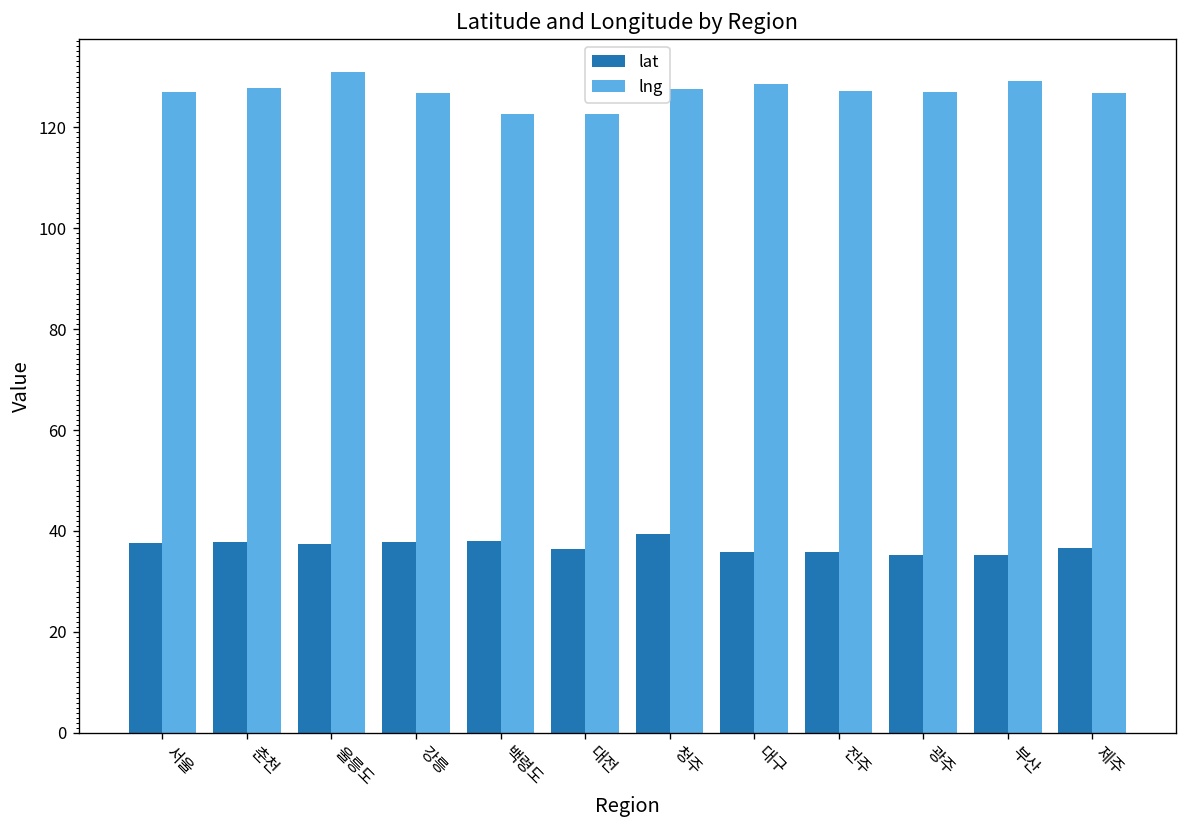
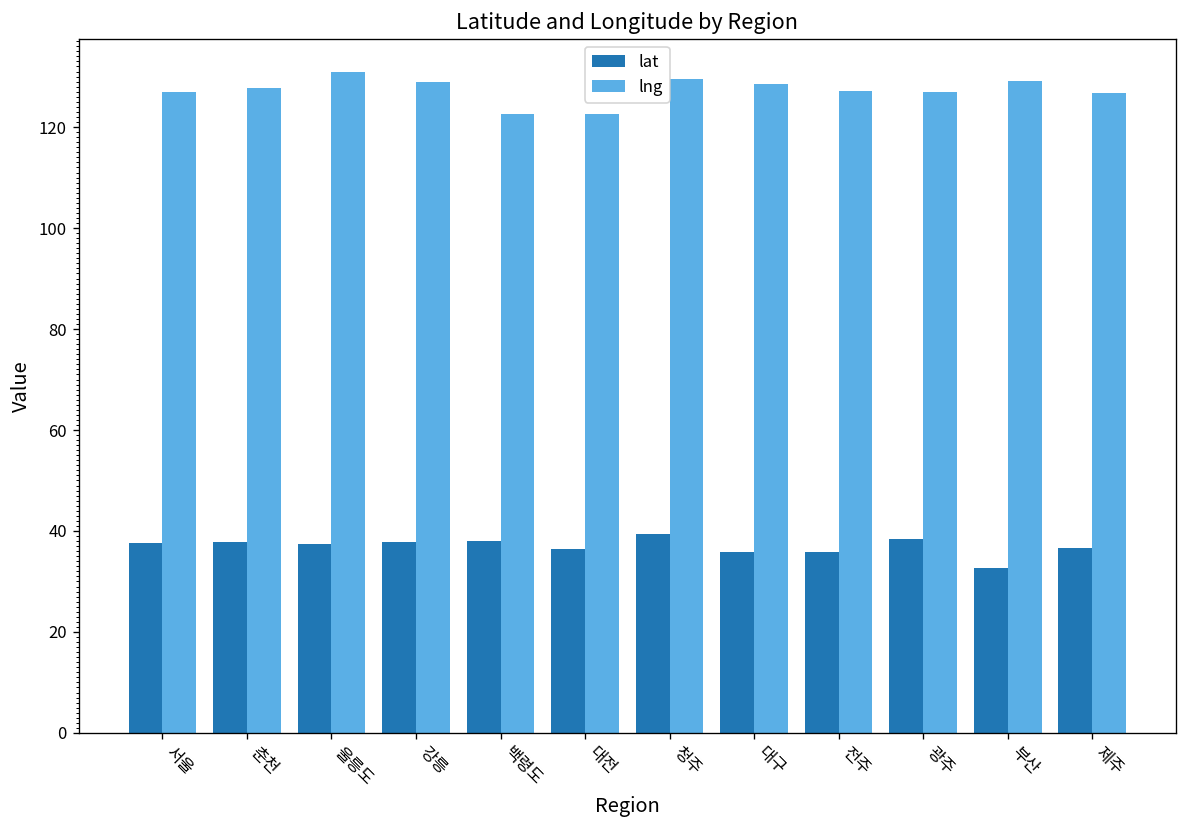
  {
    "lat": {
      "서울": 38,
      "춘천": 38,
      "울릉도": 37,
      "강릉": 38,
      "백령도": 38,
      "대전": 36,
      "청주": 39,
      "대구": 36,
      "전주": 36,
-     "광주": 35,
-     "부산": 35,
+     "광주": 38,
+     "부산": 33,
      "제주": 37
    },
    "lng": {
      "서울": 127,
      "춘천": 128,
      "울릉도": 131,
-     "강릉": 127,
+     "강릉": 129,
      "백령도": 123,
      "대전": 123,
-     "청주": 127,
+     "청주": 130,
      "대구": 129,
      "전주": 127,
      "광주": 127,
      "부산": 129,
      "제주": 127
    }
  }
